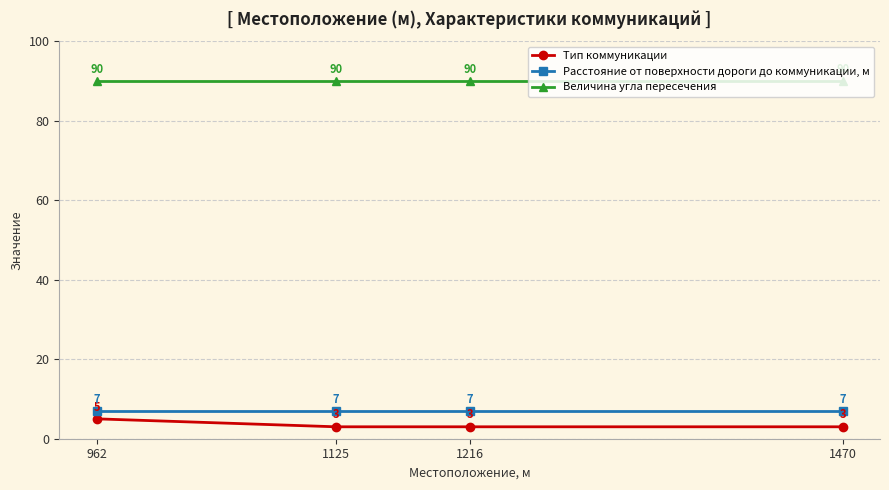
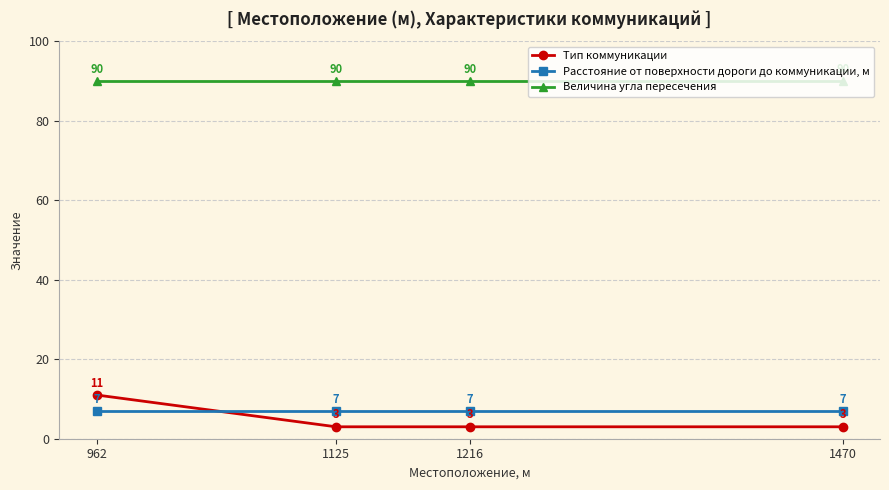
  {
    "Тип коммуникации": {
-     "962": 5
+     "962": 11
    },
    "Расстояние от поверхности дороги до коммуникации, м": {
      "1125": 7,
      "1216": 7,
      "1470": 7
    },
    "Величина угла пересечения": {
      "962": 90,
      "1125": 90,
      "1216": 90
    }
  }
